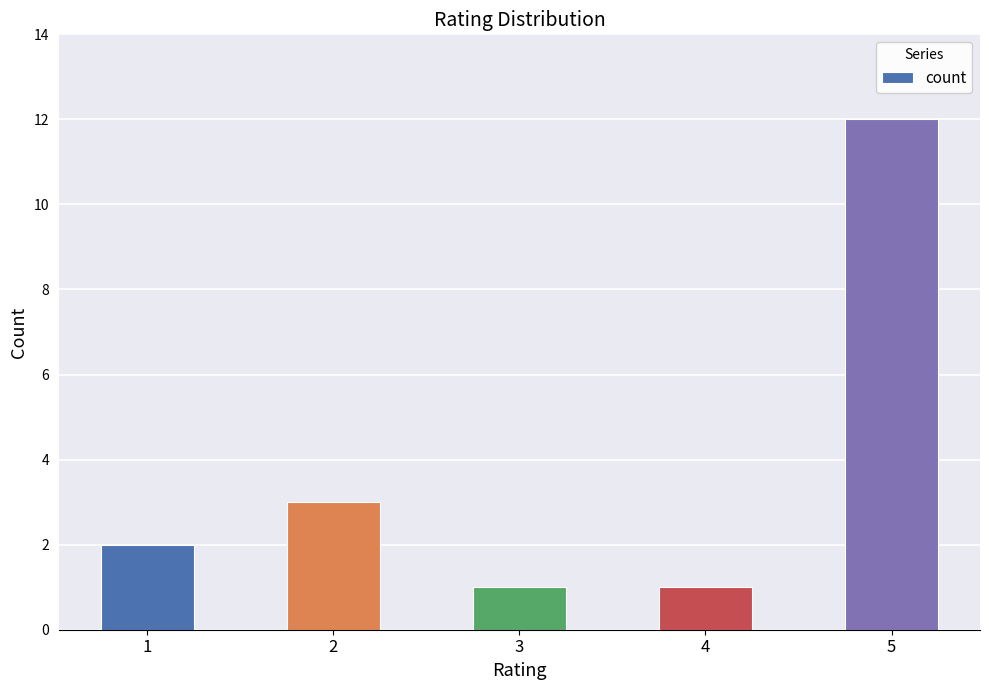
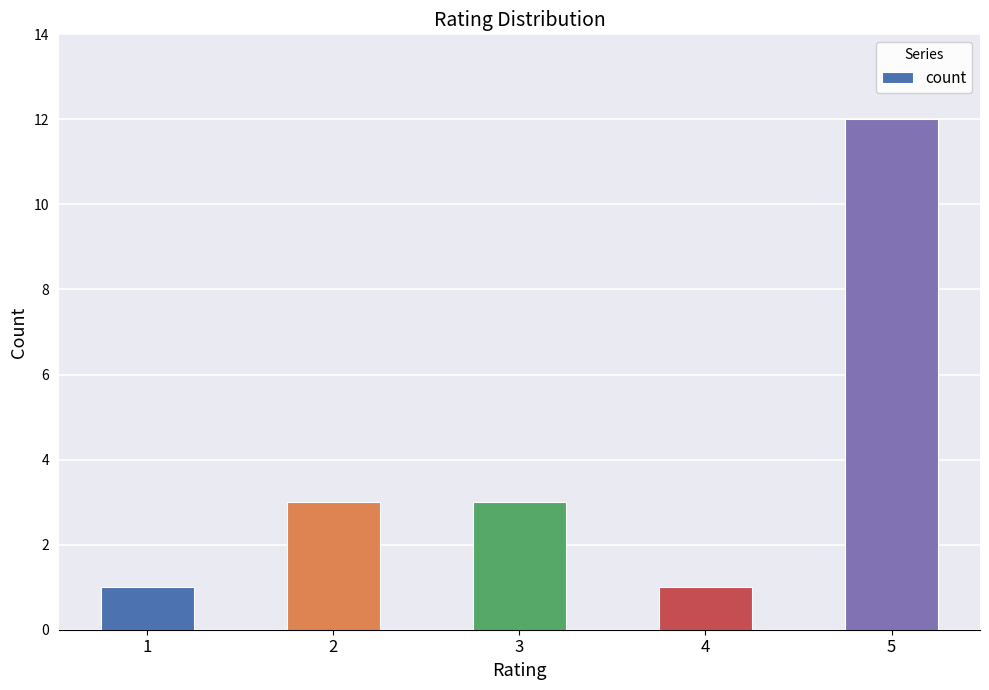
  {
-   "1": 2,
+   "1": 1,
    "2": 3,
-   "3": 1,
+   "3": 3,
    "4": 1,
    "5": 12
  }
